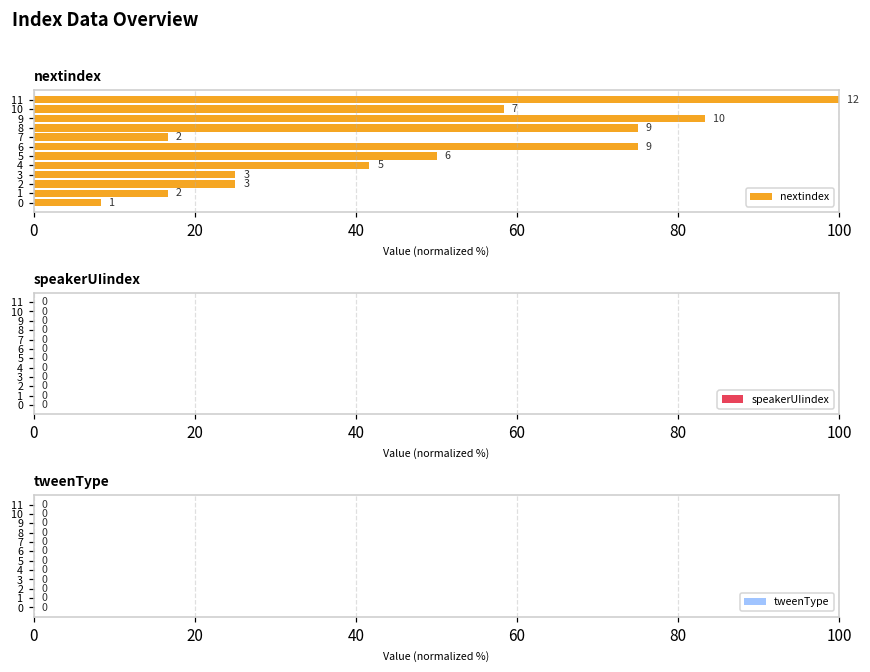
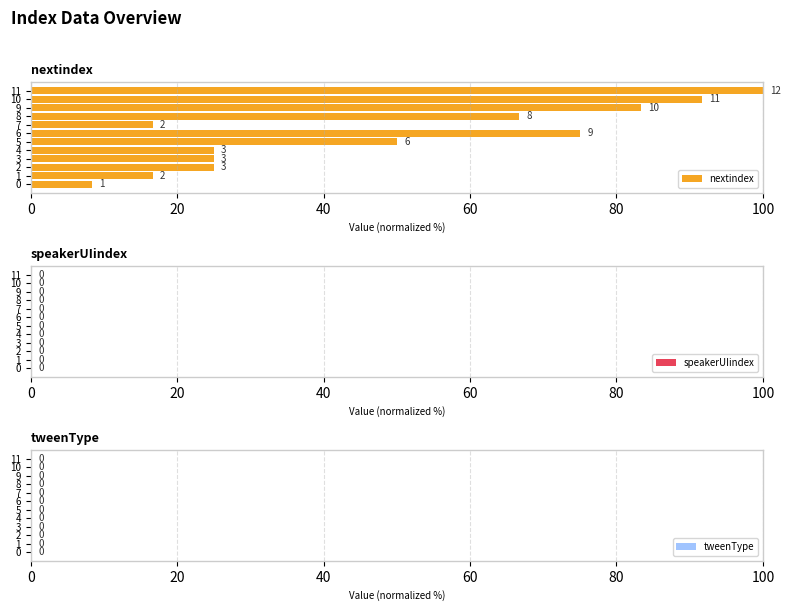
  {
    "nextindex": {
-     "10": 7,
-     "8": 9,
-     "4": 5
+     "10": 11,
+     "8": 8,
+     "4": 3
    },
    "speakerUIindex": {
      "11": 0,
      "10": 0,
      "8": 0,
      "6": 0,
      "4": 0,
      "3": 0,
      "1": 0,
      "0": 0
    },
    "tweenType": {
      "11": 0,
      "10": 0,
      "8": 0,
      "6": 0,
      "4": 0,
      "3": 0,
      "1": 0,
      "0": 0
    }
  }
